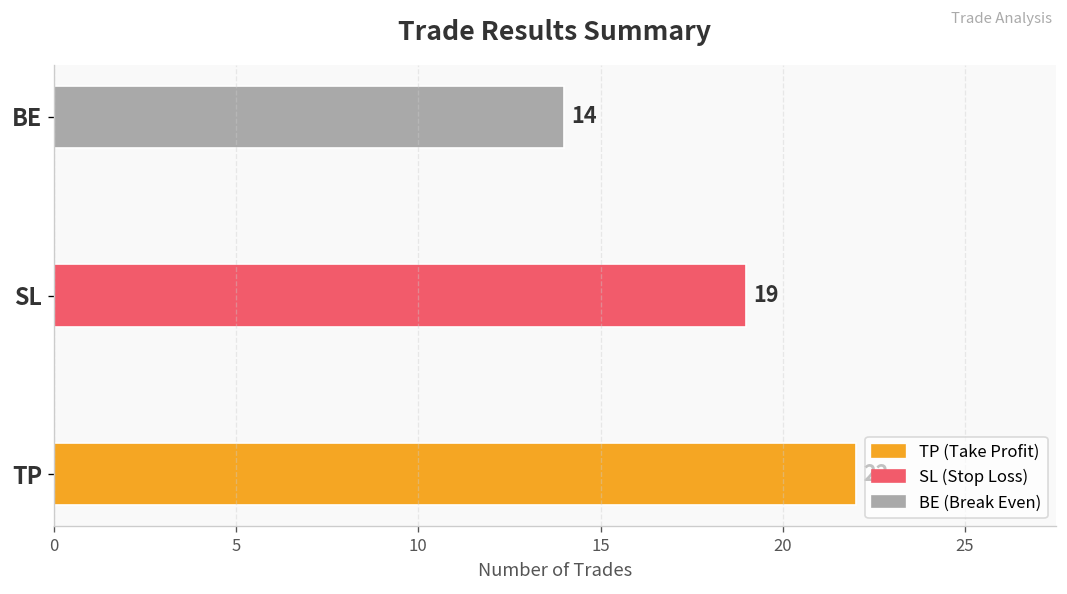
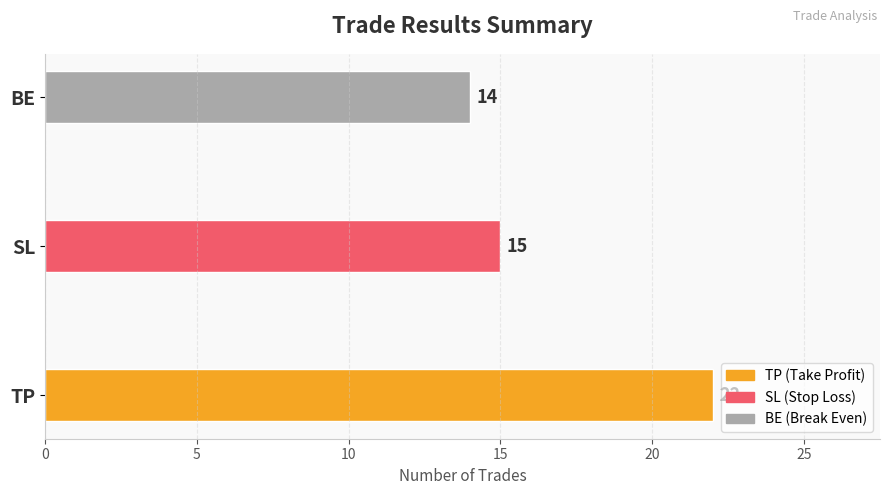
  {
    "BE": 14,
-   "SL": 19
+   "SL": 15
  }
